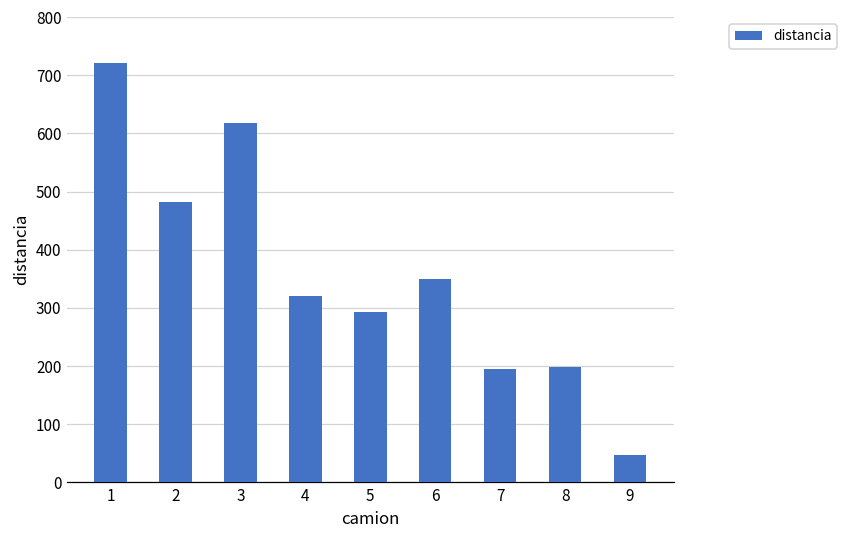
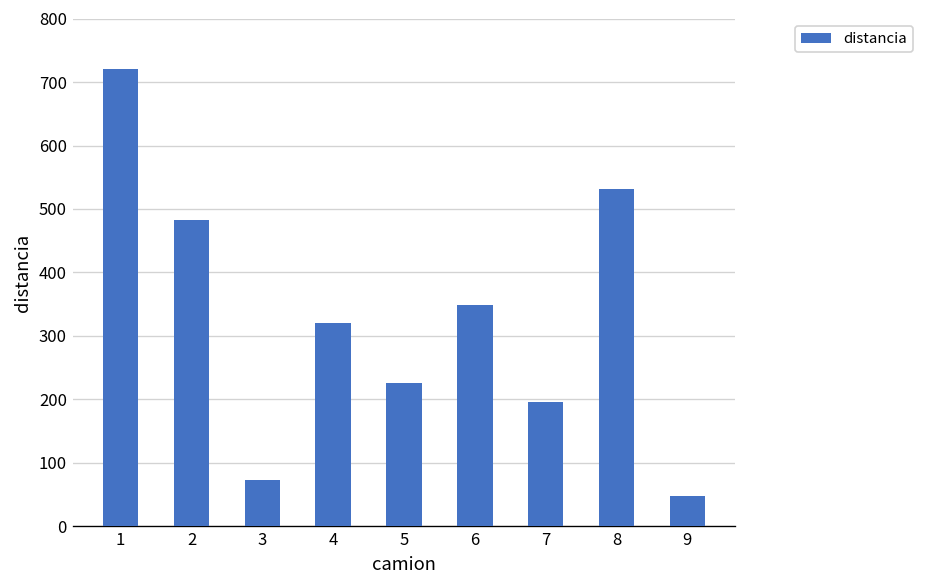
  {
    "1": 720,
    "2": 480,
-   "3": 620,
+   "3": 70,
    "4": 320,
-   "5": 290,
+   "5": 230,
    "6": 350,
    "7": 200,
-   "8": 200,
+   "8": 530,
    "9": 50
  }
